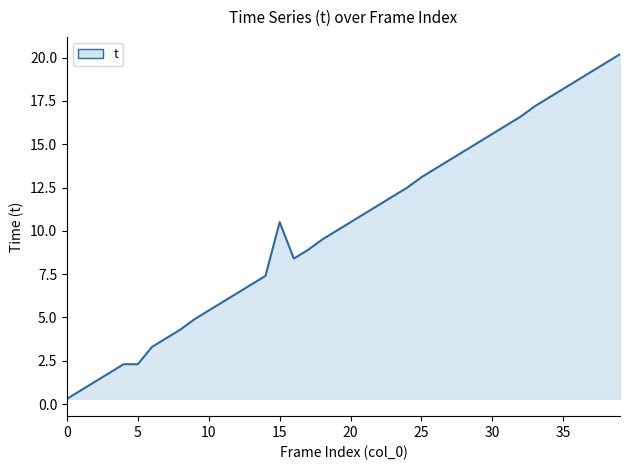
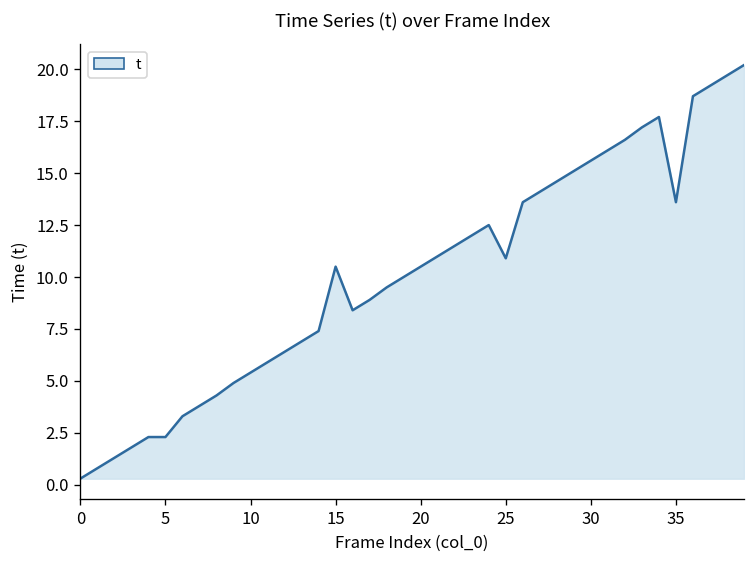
  {
    "0": 0.3,
    "5": 2.3,
    "10": 5.4,
    "15": 10.5,
    "20": 10.5,
-   "25": 13.1,
+   "25": 10.9,
    "30": 15.6,
-   "35": 18.2
+   "35": 13.6
  }
